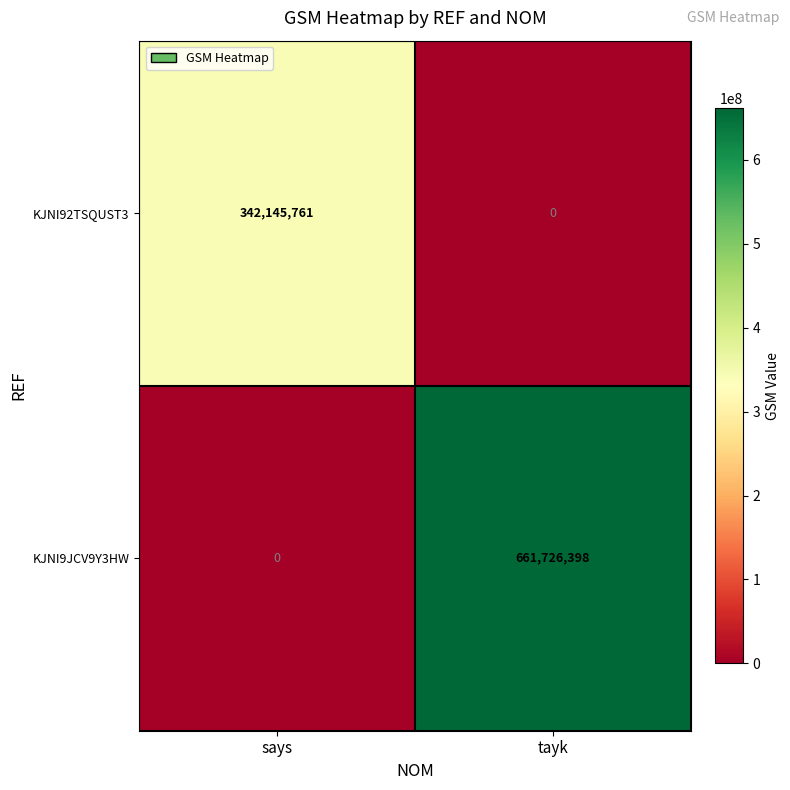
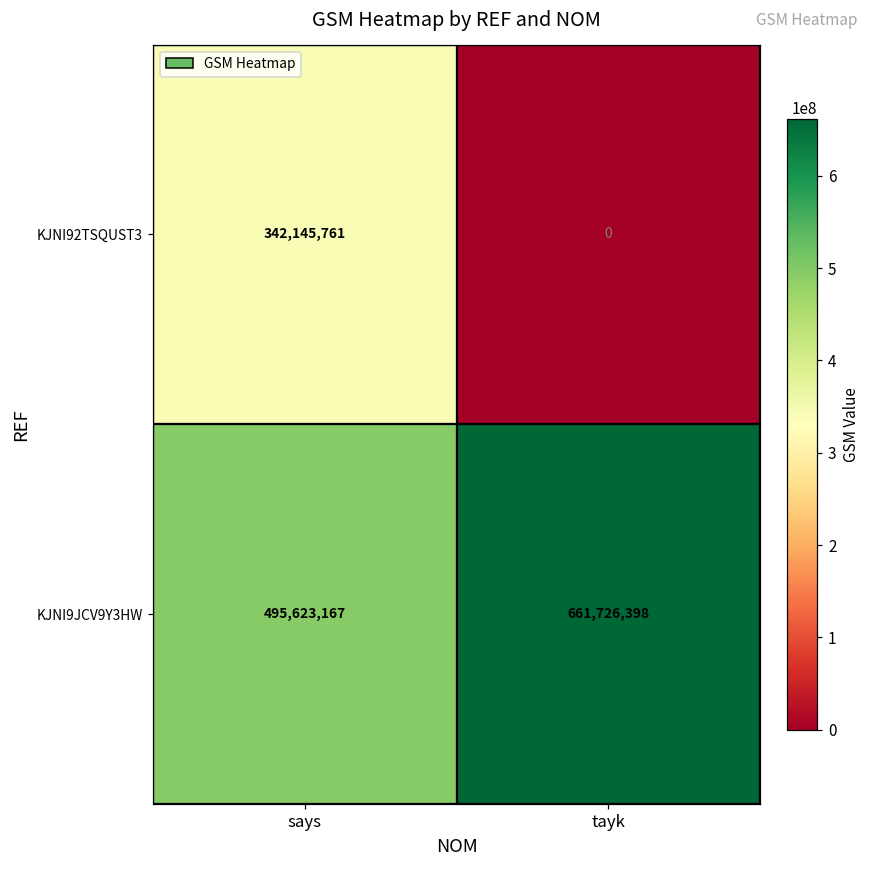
  {
    "KJNI92TSQUST3": {
      "says": "342,145,761",
      "tayk": "0"
    },
    "KJNI9JCV9Y3HW": {
-     "says": "0",
+     "says": "495,623,167",
      "tayk": "661,726,398"
    }
  }
